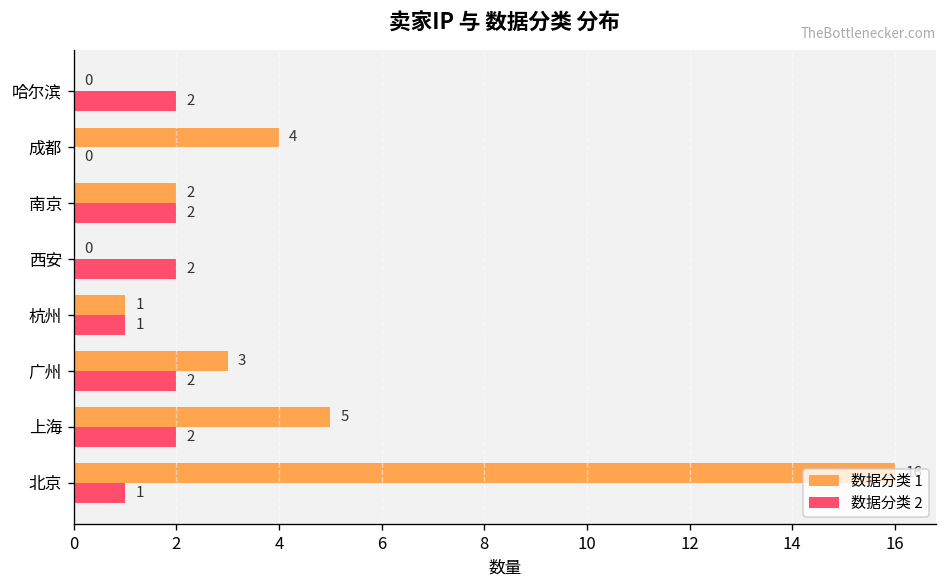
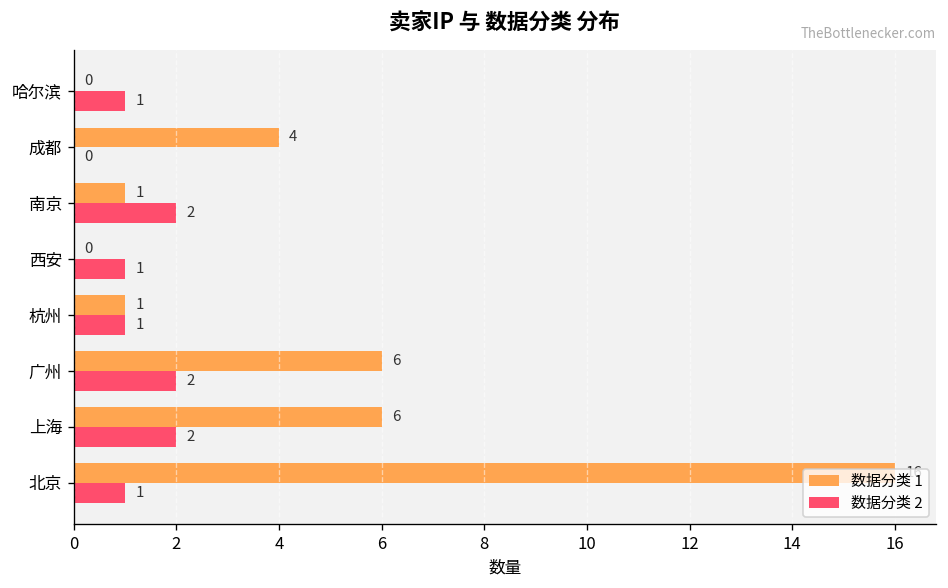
  {
    "数据分类 1": {
      "哈尔滨": 0,
      "成都": 4,
-     "南京": 2,
+     "南京": 1,
      "西安": 0,
      "杭州": 1,
-     "广州": 3,
-     "上海": 5
+     "广州": 6,
+     "上海": 6
    },
    "数据分类 2": {
-     "哈尔滨": 2,
+     "哈尔滨": 1,
      "成都": 0,
      "南京": 2,
-     "西安": 2,
+     "西安": 1,
      "杭州": 1,
      "广州": 2,
      "上海": 2,
      "北京": 1
    }
  }
